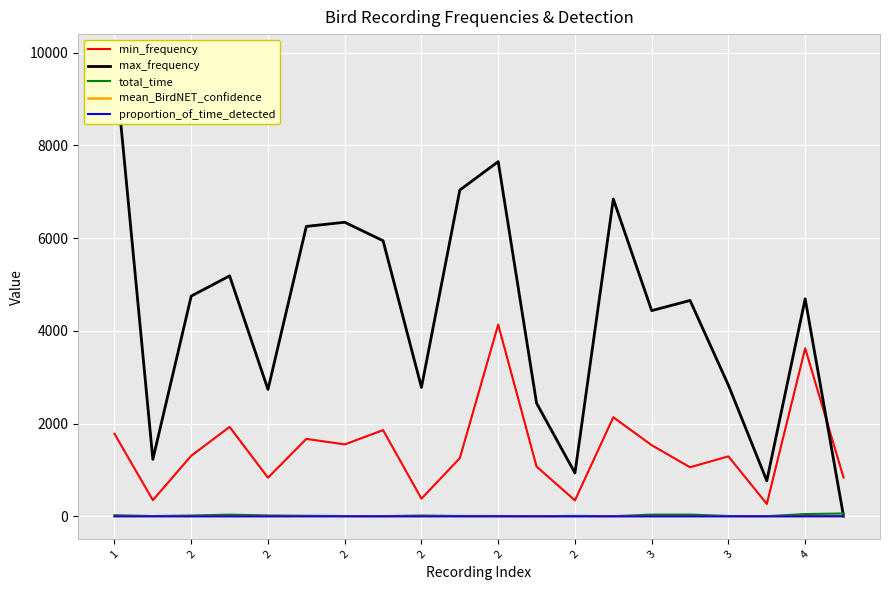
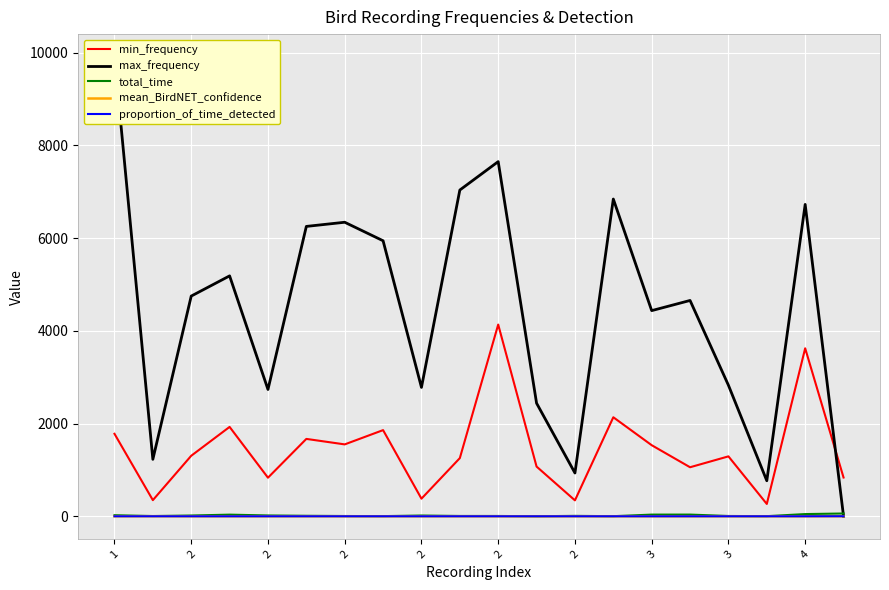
  {
    "min_frequency": {
      "4": 3600
    },
    "max_frequency": {
-     "4": 4700
+     "4": 6700
    }
  }
